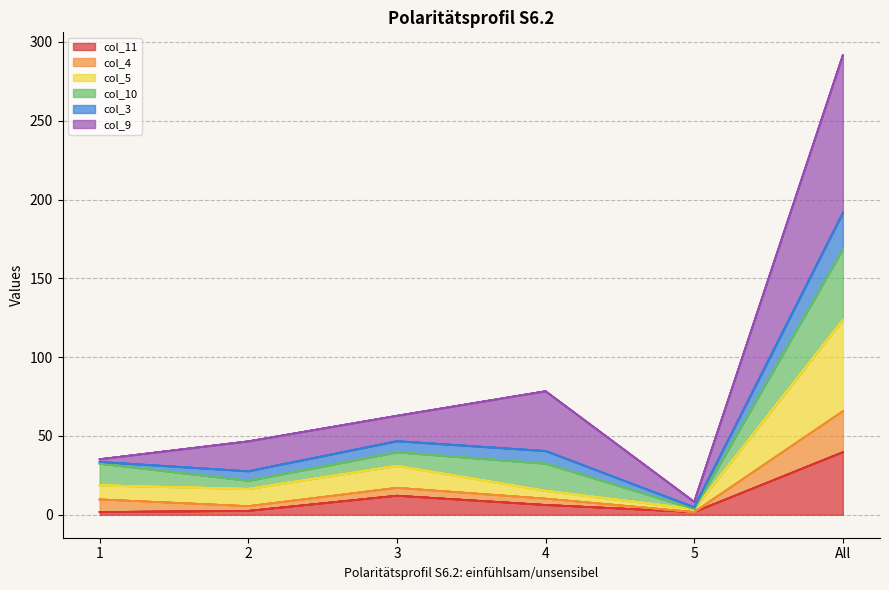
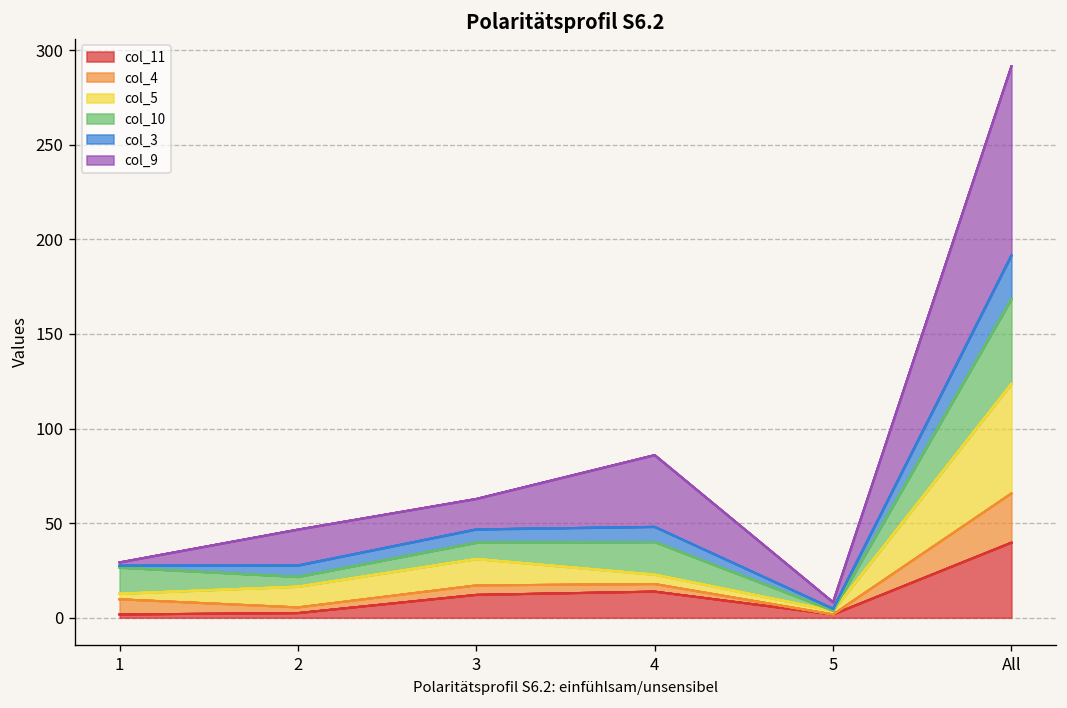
  {
    "col_11": {
      "1": 2,
      "2": 2,
      "3": 12,
-     "4": 6,
+     "4": 14,
      "All": 40
    },
    "col_4": {
      "1": 8,
      "2": 3,
      "3": 5,
      "4": 4,
      "All": 26
    },
    "col_5": {
-     "1": 9,
+     "1": 3,
      "2": 11,
      "3": 14,
      "4": 5,
      "All": 58
    },
    "col_10": {
      "2": 5,
      "3": 9,
      "4": 17,
      "All": 45
    },
    "col_3": {
      "2": 6,
      "3": 7,
      "4": 8,
      "All": 23
    },
    "col_9": {
      "1": 2,
      "2": 19,
      "3": 16,
      "4": 38,
      "5": 3,
      "All": 100
    }
  }
